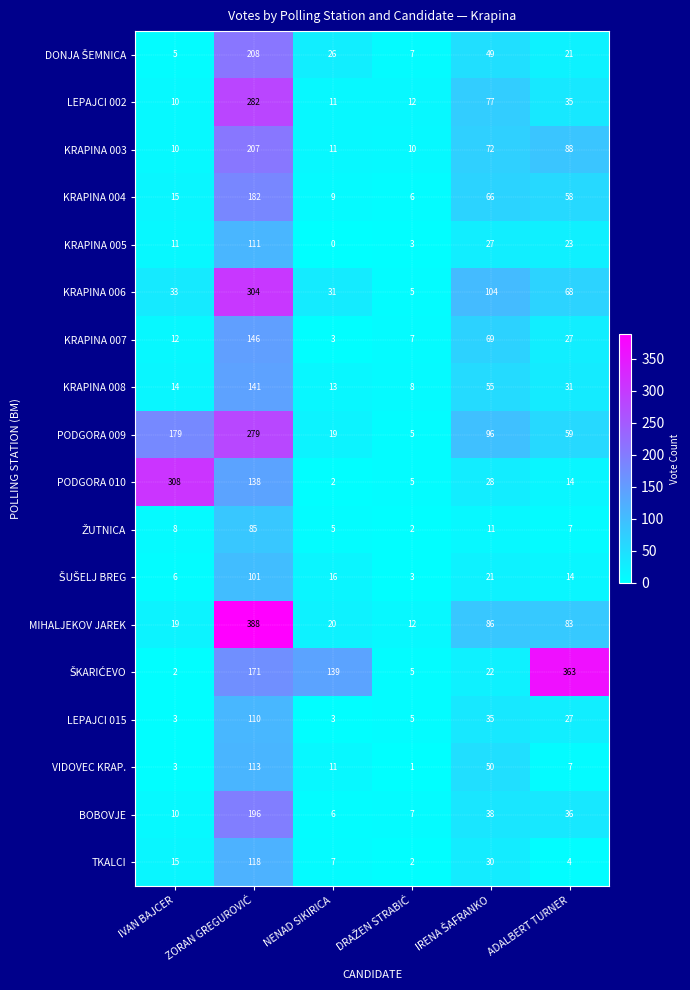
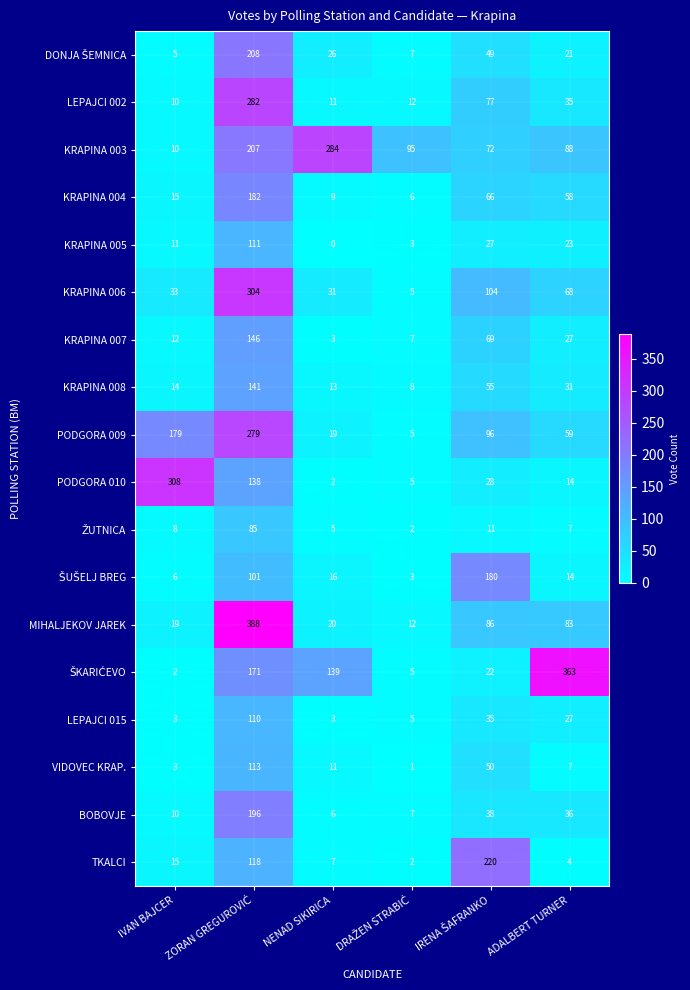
  {
    "DONJA ŠEMNICA": {
      "IVAN BAJCER": 5,
      "ZORAN GREGUROVIĆ": 208,
      "NENAD SIKIRICA": 26,
      "DRAŽEN STRABIĆ": 7,
      "IRENA ŠAFRANKO": 49,
      "ADALBERT TURNER": 21
    },
    "LEPAJCI 002": {
      "IVAN BAJCER": 10,
      "ZORAN GREGUROVIĆ": 282,
      "NENAD SIKIRICA": 11,
      "DRAŽEN STRABIĆ": 12,
      "IRENA ŠAFRANKO": 77,
      "ADALBERT TURNER": 35
    },
    "KRAPINA 003": {
      "IVAN BAJCER": 10,
      "ZORAN GREGUROVIĆ": 207,
-     "NENAD SIKIRICA": 11,
-     "DRAŽEN STRABIĆ": 10,
+     "NENAD SIKIRICA": 284,
+     "DRAŽEN STRABIĆ": 95,
      "IRENA ŠAFRANKO": 72,
      "ADALBERT TURNER": 88
    },
    "KRAPINA 004": {
      "IVAN BAJCER": 15,
      "ZORAN GREGUROVIĆ": 182,
      "NENAD SIKIRICA": 9,
      "DRAŽEN STRABIĆ": 6,
      "IRENA ŠAFRANKO": 66,
      "ADALBERT TURNER": 58
    },
    "KRAPINA 005": {
      "IVAN BAJCER": 11,
      "ZORAN GREGUROVIĆ": 111,
      "NENAD SIKIRICA": 0,
      "DRAŽEN STRABIĆ": 3,
      "IRENA ŠAFRANKO": 27,
      "ADALBERT TURNER": 23
    },
    "KRAPINA 006": {
      "IVAN BAJCER": 33,
      "ZORAN GREGUROVIĆ": 304,
      "NENAD SIKIRICA": 31,
      "DRAŽEN STRABIĆ": 5,
      "IRENA ŠAFRANKO": 104,
      "ADALBERT TURNER": 68
    },
    "KRAPINA 007": {
      "IVAN BAJCER": 12,
      "ZORAN GREGUROVIĆ": 146,
      "NENAD SIKIRICA": 3,
      "DRAŽEN STRABIĆ": 7,
      "IRENA ŠAFRANKO": 69,
      "ADALBERT TURNER": 27
    },
    "KRAPINA 008": {
      "IVAN BAJCER": 14,
      "ZORAN GREGUROVIĆ": 141,
      "NENAD SIKIRICA": 13,
      "DRAŽEN STRABIĆ": 8,
      "IRENA ŠAFRANKO": 55,
      "ADALBERT TURNER": 31
    },
    "PODGORA 009": {
      "IVAN BAJCER": 179,
      "ZORAN GREGUROVIĆ": 279,
      "NENAD SIKIRICA": 19,
      "DRAŽEN STRABIĆ": 5,
      "IRENA ŠAFRANKO": 96,
      "ADALBERT TURNER": 59
    },
    "PODGORA 010": {
      "IVAN BAJCER": 308,
      "ZORAN GREGUROVIĆ": 138,
      "NENAD SIKIRICA": 2,
      "DRAŽEN STRABIĆ": 5,
      "IRENA ŠAFRANKO": 28,
      "ADALBERT TURNER": 14
    },
    "ŽUTNICA": {
      "IVAN BAJCER": 8,
      "ZORAN GREGUROVIĆ": 85,
      "NENAD SIKIRICA": 5,
      "DRAŽEN STRABIĆ": 2,
      "IRENA ŠAFRANKO": 11,
      "ADALBERT TURNER": 7
    },
    "ŠUŠELJ BREG": {
      "IVAN BAJCER": 6,
      "ZORAN GREGUROVIĆ": 101,
      "NENAD SIKIRICA": 16,
      "DRAŽEN STRABIĆ": 3,
-     "IRENA ŠAFRANKO": 21,
+     "IRENA ŠAFRANKO": 180,
      "ADALBERT TURNER": 14
    },
    "MIHALJEKOV JAREK": {
      "IVAN BAJCER": 19,
      "ZORAN GREGUROVIĆ": 388,
      "NENAD SIKIRICA": 20,
      "DRAŽEN STRABIĆ": 12,
      "IRENA ŠAFRANKO": 86,
      "ADALBERT TURNER": 83
    },
    "ŠKARIĆEVO": {
      "IVAN BAJCER": 2,
      "ZORAN GREGUROVIĆ": 171,
      "NENAD SIKIRICA": 139,
      "DRAŽEN STRABIĆ": 5,
      "IRENA ŠAFRANKO": 22,
      "ADALBERT TURNER": 363
    },
    "LEPAJCI 015": {
      "IVAN BAJCER": 3,
      "ZORAN GREGUROVIĆ": 110,
      "NENAD SIKIRICA": 3,
      "DRAŽEN STRABIĆ": 5,
      "IRENA ŠAFRANKO": 35,
      "ADALBERT TURNER": 27
    },
    "VIDOVEC KRAP.": {
      "IVAN BAJCER": 3,
      "ZORAN GREGUROVIĆ": 113,
      "NENAD SIKIRICA": 11,
      "DRAŽEN STRABIĆ": 1,
      "IRENA ŠAFRANKO": 50,
      "ADALBERT TURNER": 7
    },
    "BOBOVJE": {
      "IVAN BAJCER": 10,
      "ZORAN GREGUROVIĆ": 196,
      "NENAD SIKIRICA": 6,
      "DRAŽEN STRABIĆ": 7,
      "IRENA ŠAFRANKO": 38,
      "ADALBERT TURNER": 36
    },
    "TKALCI": {
      "IVAN BAJCER": 15,
      "ZORAN GREGUROVIĆ": 118,
      "NENAD SIKIRICA": 7,
      "DRAŽEN STRABIĆ": 2,
-     "IRENA ŠAFRANKO": 30,
+     "IRENA ŠAFRANKO": 220,
      "ADALBERT TURNER": 4
    }
  }
